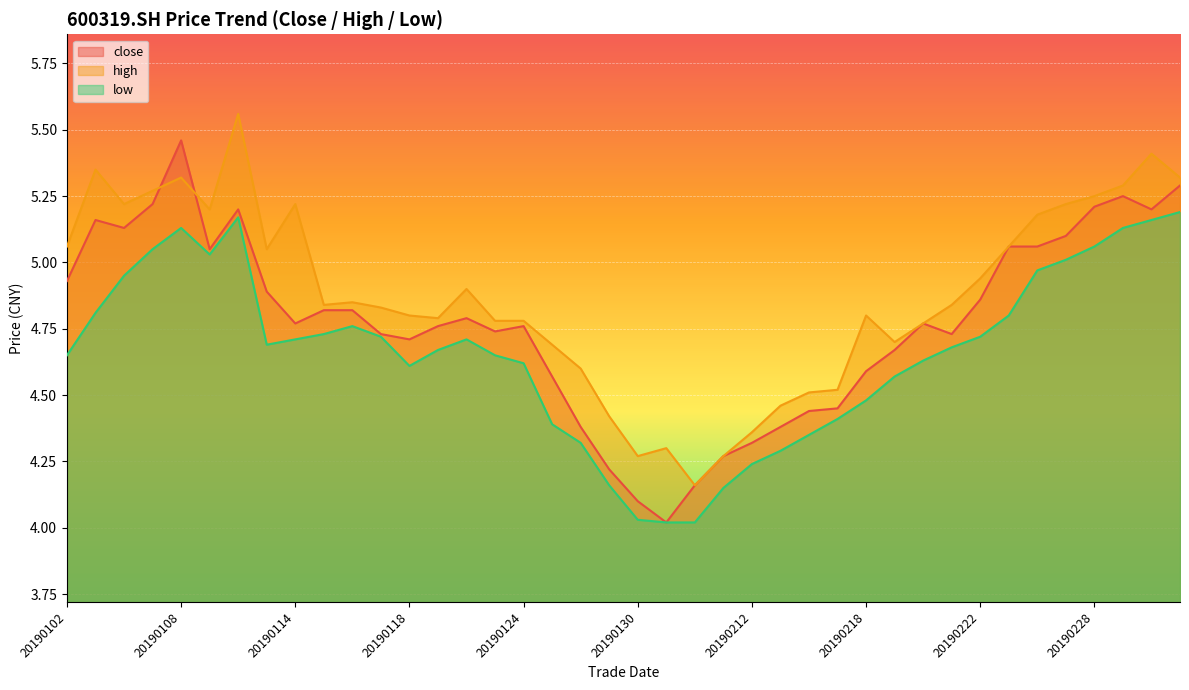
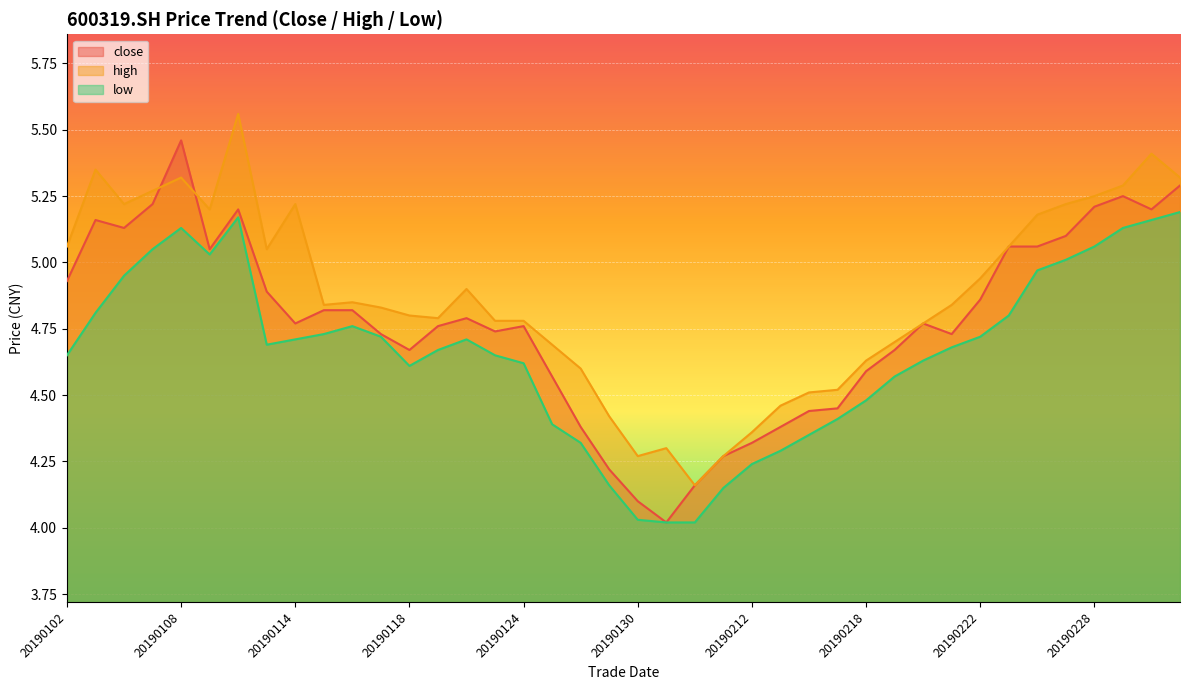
  {
    "close": {
      "20190102": 4.93,
      "20190108": 5.46,
      "20190114": 4.77,
-     "20190118": 4.71,
+     "20190118": 4.67,
      "20190124": 4.76,
      "20190130": 4.10,
      "20190212": 4.32,
      "20190218": 4.59,
      "20190222": 4.86,
      "20190228": 5.21
    },
    "high": {
      "20190102": 5.06,
      "20190108": 5.32,
      "20190114": 5.22,
      "20190118": 4.80,
      "20190124": 4.78,
      "20190130": 4.27,
      "20190212": 4.36,
-     "20190218": 4.80,
+     "20190218": 4.63,
      "20190222": 4.94,
      "20190228": 5.25
    },
    "low": {
      "20190102": 4.65,
      "20190108": 5.13,
      "20190114": 4.71,
      "20190118": 4.61,
      "20190124": 4.62,
      "20190130": 4.03,
      "20190212": 4.24,
      "20190218": 4.48,
      "20190222": 4.72,
      "20190228": 5.06
    }
  }
